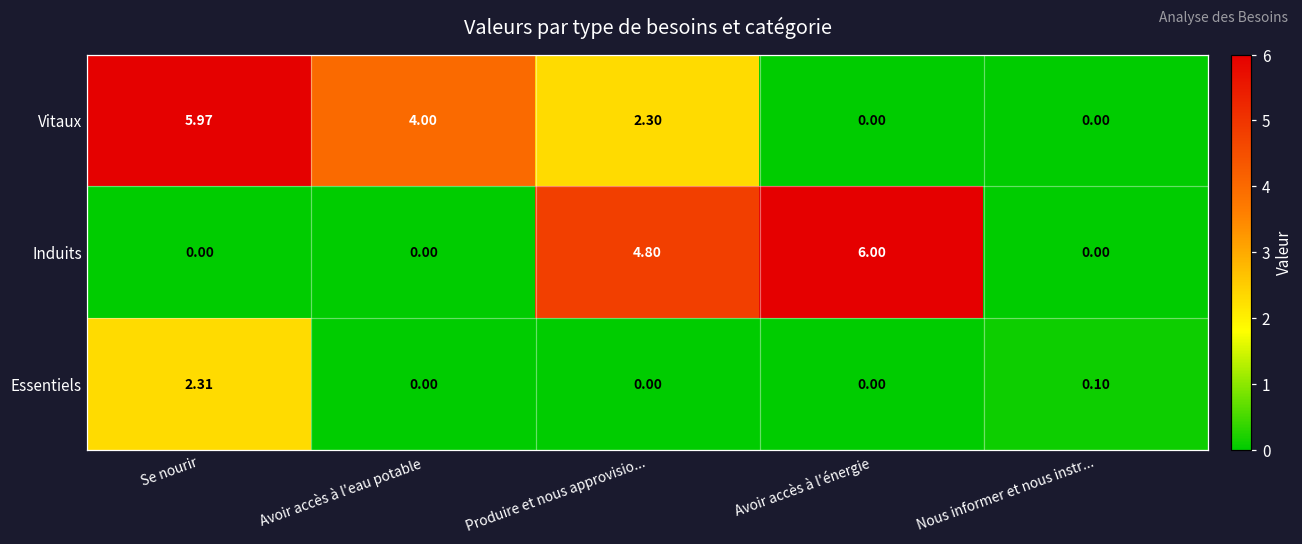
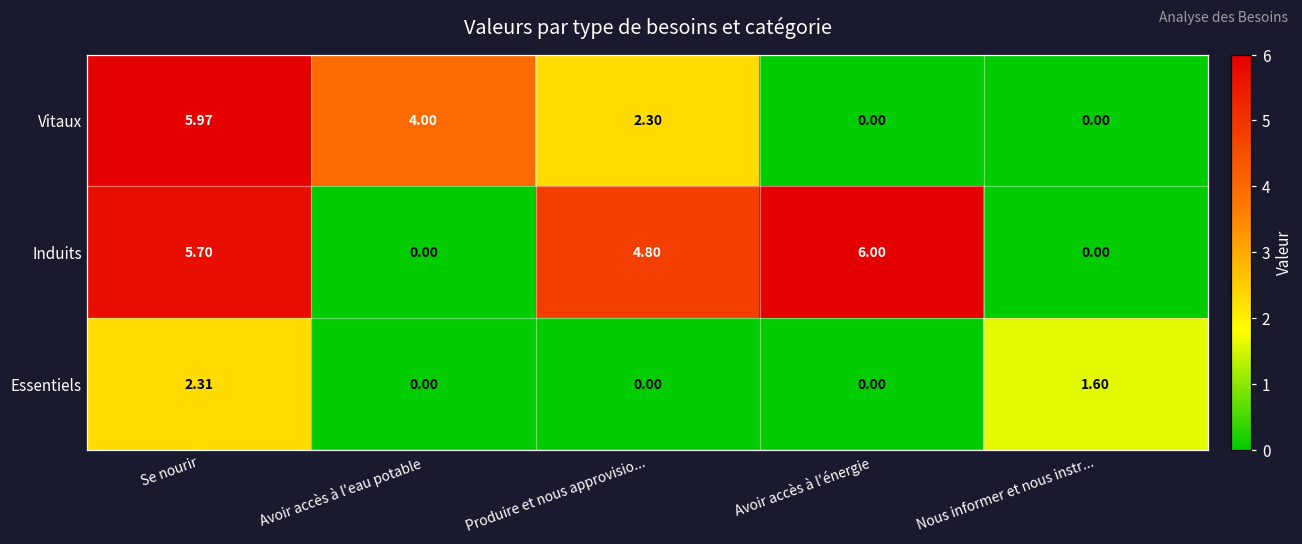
  {
    "Vitaux": {
      "Se nourir": 5.97,
      "Avoir accès à l'eau potable": 4.00,
      "Produire et nous approvisio...": 2.30,
      "Avoir accès à l'énergie": 0.00,
      "Nous informer et nous instr...": 0.00
    },
    "Induits": {
-     "Se nourir": 0.00,
+     "Se nourir": 5.70,
      "Avoir accès à l'eau potable": 0.00,
      "Produire et nous approvisio...": 4.80,
      "Avoir accès à l'énergie": 6.00,
      "Nous informer et nous instr...": 0.00
    },
    "Essentiels": {
      "Se nourir": 2.31,
      "Avoir accès à l'eau potable": 0.00,
      "Produire et nous approvisio...": 0.00,
      "Avoir accès à l'énergie": 0.00,
-     "Nous informer et nous instr...": 0.10
+     "Nous informer et nous instr...": 1.60
    }
  }
